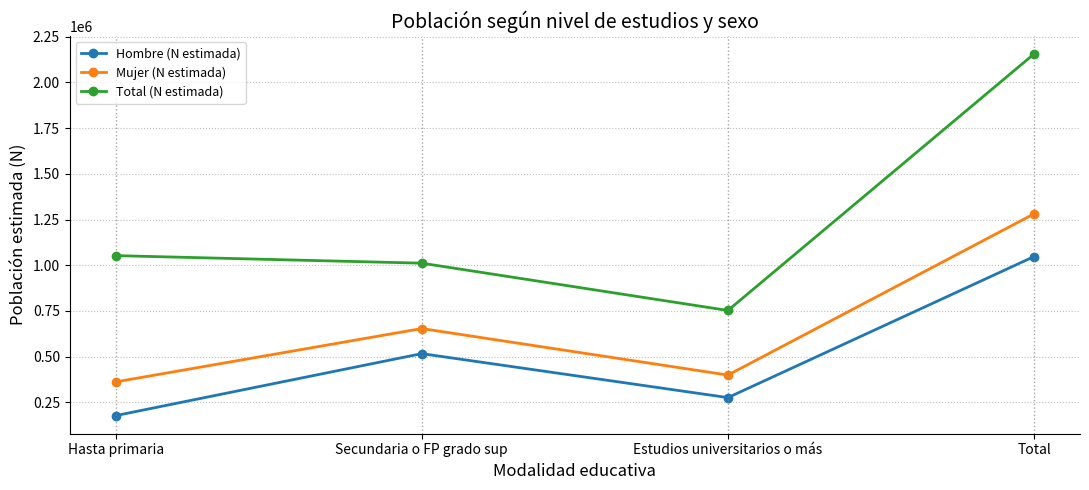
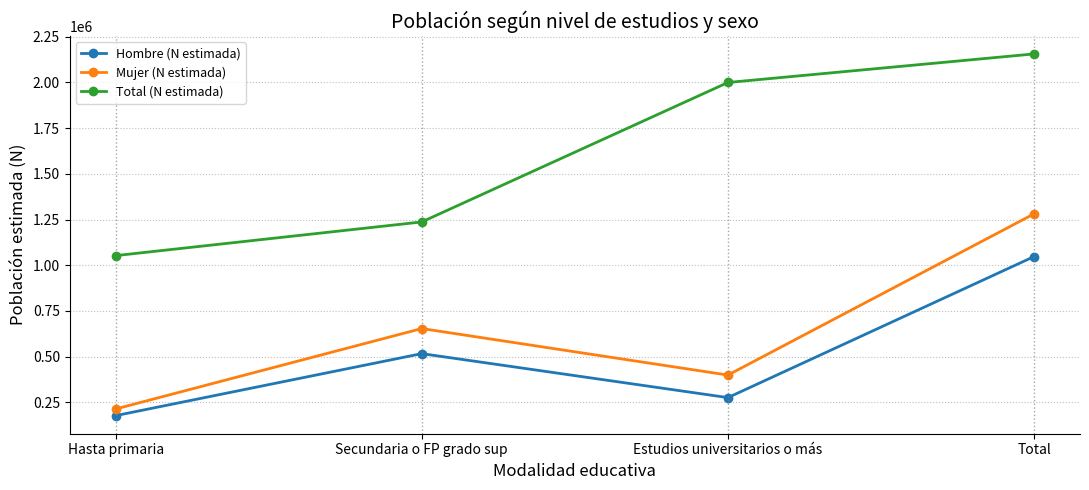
  {
    "Hombre (N estimada)": {
      "Hasta primaria": 180000,
      "Secundaria o FP grado sup": 520000,
      "Estudios universitarios o más": 280000,
      "Total": 1050000
    },
    "Mujer (N estimada)": {
-     "Hasta primaria": 360000,
+     "Hasta primaria": 210000,
      "Secundaria o FP grado sup": 650000,
      "Estudios universitarios o más": 400000,
      "Total": 1280000
    },
    "Total (N estimada)": {
      "Hasta primaria": 1050000,
-     "Secundaria o FP grado sup": 1010000,
-     "Estudios universitarios o más": 750000,
+     "Secundaria o FP grado sup": 1240000,
+     "Estudios universitarios o más": 2000000,
      "Total": 2160000
    }
  }
